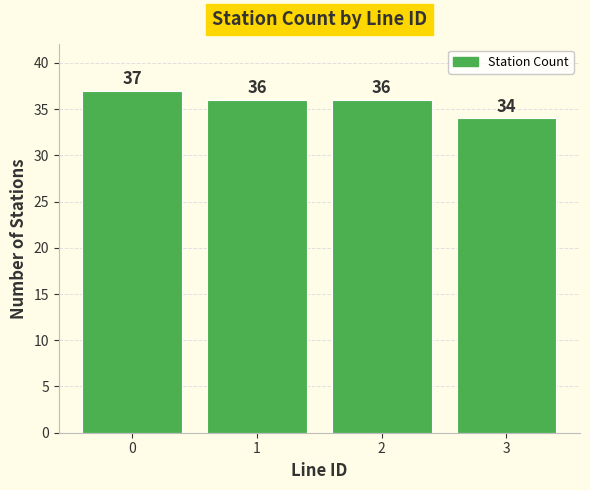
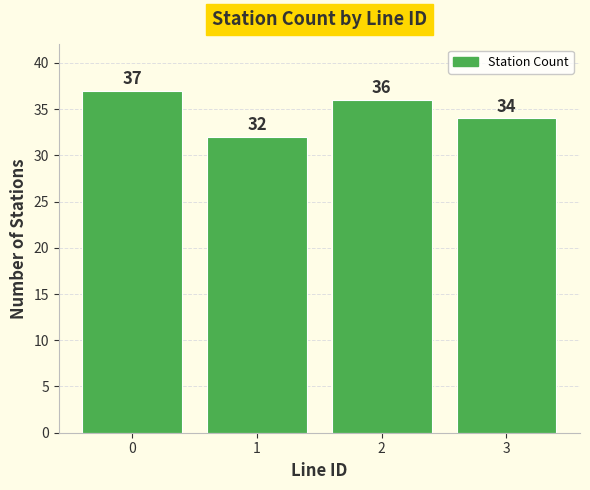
  {
    "0": 37,
-   "1": 36,
+   "1": 32,
    "2": 36,
    "3": 34
  }
